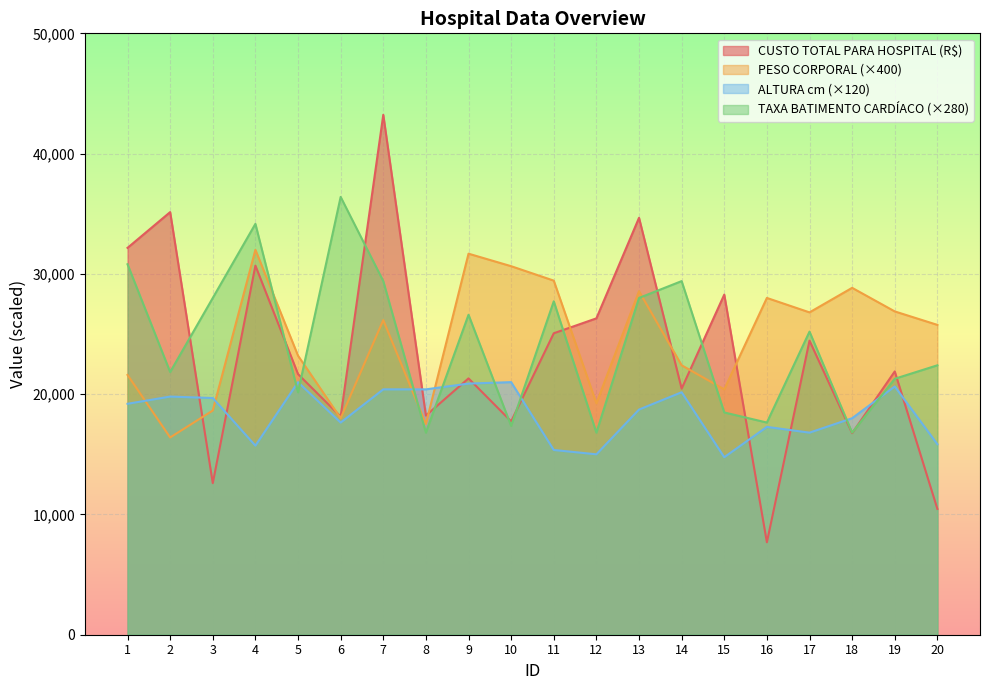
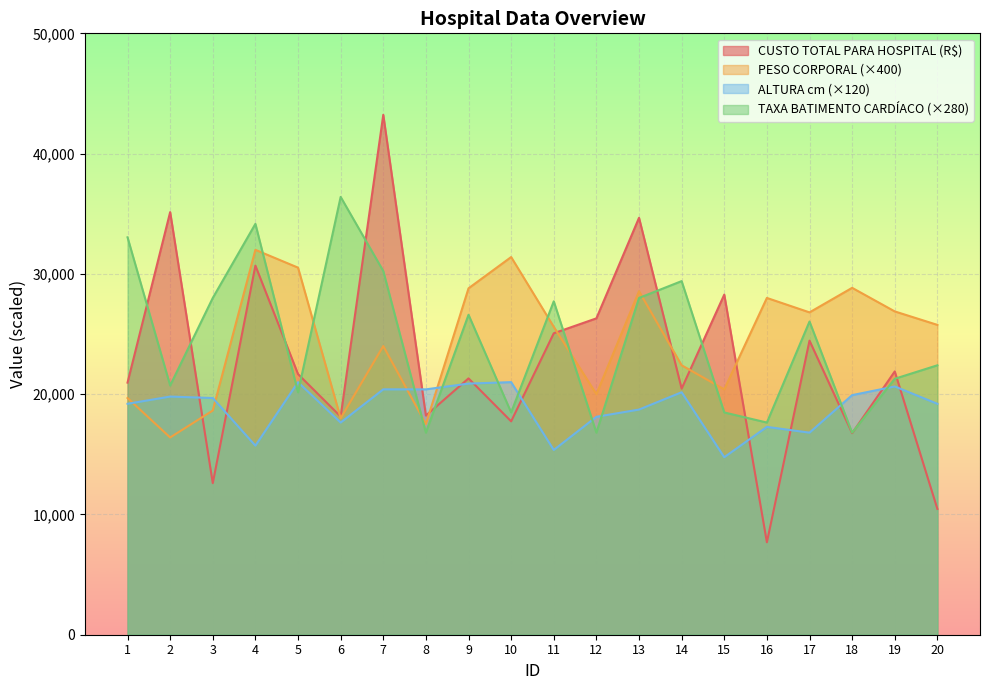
  {
    "CUSTO TOTAL PARA HOSPITAL (R$)": {
-     "1": "32,200",
+     "1": "21,000",
      "2": "35,100",
      "3": "12,600",
      "4": "30,700",
      "5": "21,700",
      "7": "43,200",
      "8": "18,200",
      "9": "21,300",
      "10": "17,700",
      "11": "25,100",
      "12": "26,300",
      "13": "34,700",
      "14": "20,500",
      "15": "28,300",
      "16": "7,700",
      "17": "24,400",
      "19": "21,900",
      "20": "10,500"
    },
    "PESO CORPORAL (×400)": {
-     "1": "21,600",
+     "1": "19,700",
      "2": "16,400",
      "3": "18,600",
      "4": "32,000",
-     "5": "23,200",
-     "7": "26,200",
+     "5": "30,500",
+     "7": "24,000",
      "8": "17,500",
-     "9": "31,700",
-     "10": "30,600",
-     "11": "29,400",
-     "12": "19,200",
+     "9": "28,800",
+     "10": "31,400",
+     "11": "25,600",
+     "12": "20,000",
      "13": "28,600",
      "14": "22,400",
      "15": "20,400",
      "16": "28,000",
      "17": "26,800",
      "18": "28,800",
      "19": "26,900",
      "20": "25,800"
    },
    "ALTURA cm (×120)": {
      "1": "19,200",
      "2": "19,800",
      "3": "19,700",
      "4": "15,700",
      "5": "21,000",
      "6": "17,600",
      "7": "20,400",
      "8": "20,400",
      "9": "20,900",
      "10": "21,000",
      "11": "15,400",
-     "12": "15,000",
+     "12": "18,100",
      "13": "18,700",
      "14": "20,200",
      "15": "14,800",
      "16": "17,300",
      "17": "16,800",
-     "18": "18,000",
+     "18": "19,900",
      "19": "20,600",
-     "20": "15,800"
+     "20": "19,200"
    },
    "TAXA BATIMENTO CARDÍACO (×280)": {
-     "1": "30,800",
-     "2": "21,800",
+     "1": "33,000",
+     "2": "20,700",
      "3": "28,000",
      "4": "34,200",
      "5": "20,200",
      "6": "36,400",
-     "7": "29,400",
+     "7": "30,200",
      "8": "16,800",
      "9": "26,600",
-     "10": "17,400",
+     "10": "18,500",
      "11": "27,700",
      "12": "16,800",
      "13": "28,000",
      "14": "29,400",
      "15": "18,500",
      "16": "17,600",
-     "17": "25,200",
+     "17": "26,000",
      "19": "21,300",
      "20": "22,400"
    }
  }
